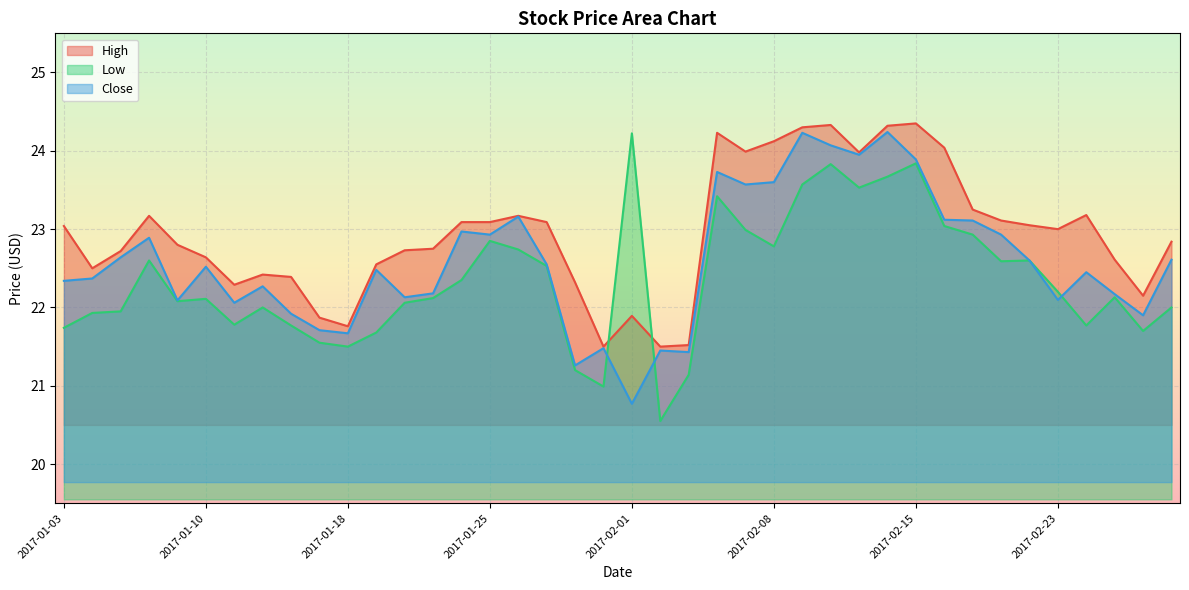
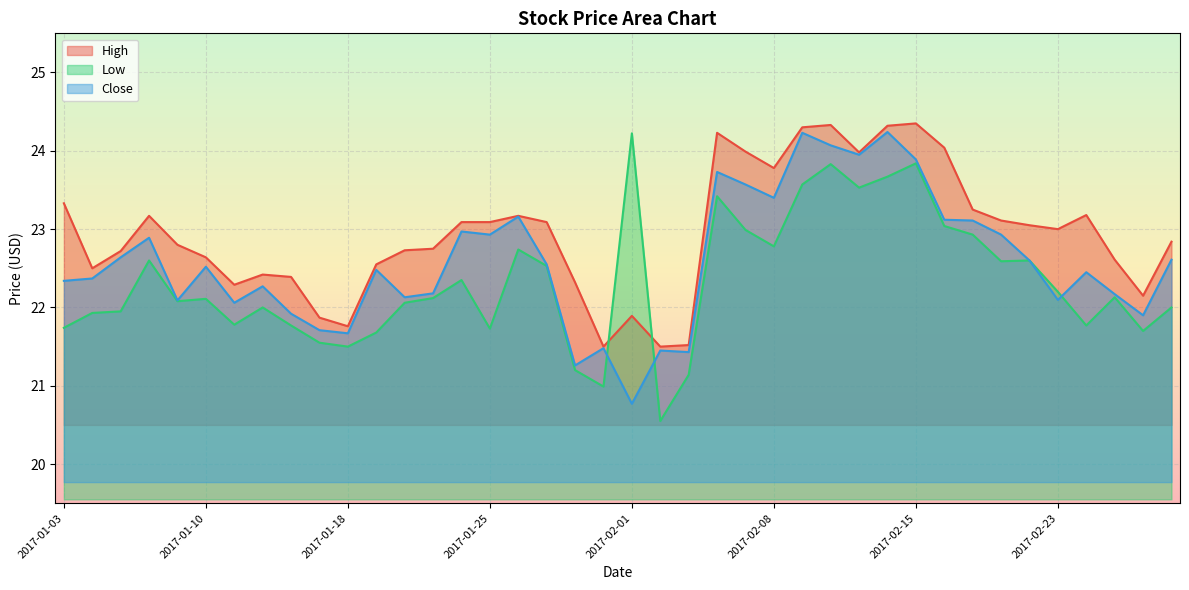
  {
    "High": {
-     "2017-01-03": 23.0,
+     "2017-01-03": 23.3,
      "2017-01-10": 22.6,
      "2017-01-18": 21.8,
      "2017-01-25": 23.1,
      "2017-02-01": 21.9,
-     "2017-02-08": 24.1,
+     "2017-02-08": 23.8,
      "2017-02-15": 24.4,
      "2017-02-23": 23.0
    },
    "Low": {
      "2017-01-03": 21.7,
      "2017-01-10": 22.1,
      "2017-01-18": 21.5,
-     "2017-01-25": 22.9,
+     "2017-01-25": 21.7,
      "2017-02-01": 24.2,
      "2017-02-08": 22.8,
      "2017-02-15": 23.8,
      "2017-02-23": 22.2
    },
    "Close": {
      "2017-01-03": 22.3,
      "2017-01-10": 22.5,
      "2017-01-18": 21.7,
      "2017-01-25": 22.9,
      "2017-02-01": 20.8,
-     "2017-02-08": 23.6,
+     "2017-02-08": 23.4,
      "2017-02-15": 23.9,
      "2017-02-23": 22.1
    }
  }
